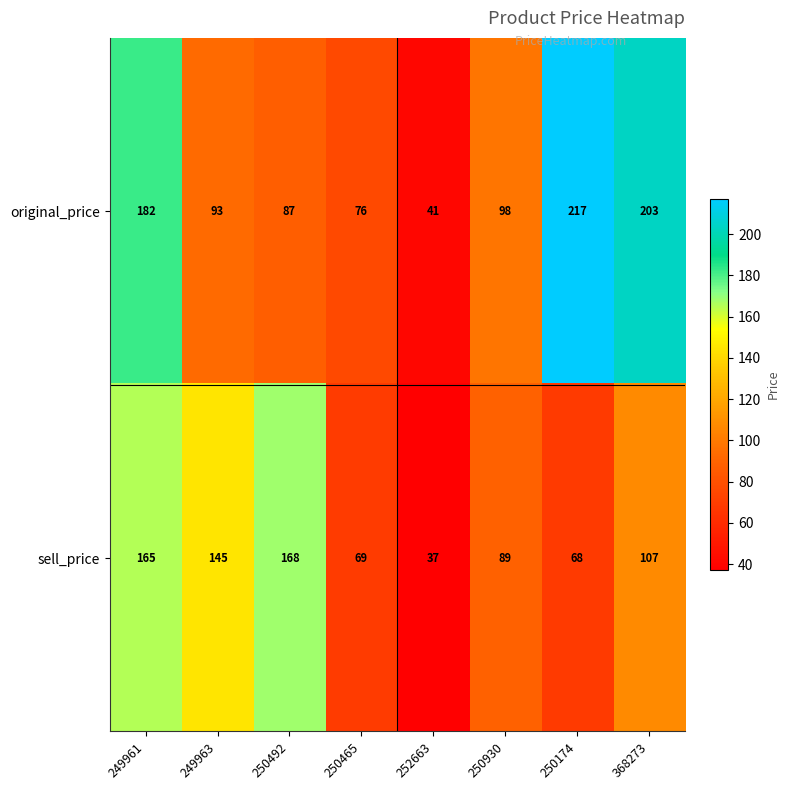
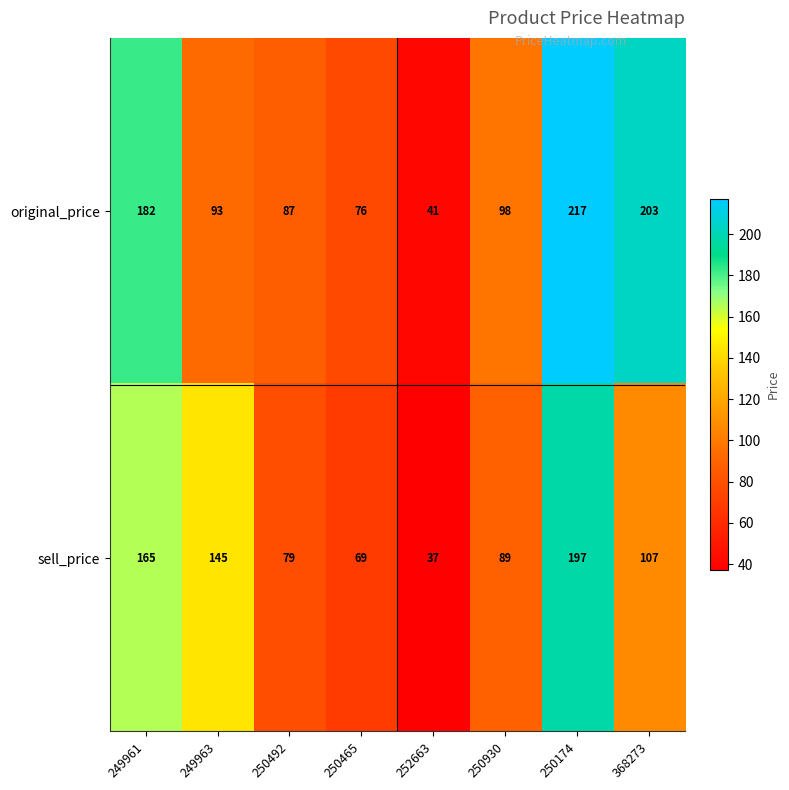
  {
    "original_price": {
      "249961": 182,
      "249963": 93,
      "250492": 87,
      "250465": 76,
      "252663": 41,
      "250930": 98,
      "250174": 217,
      "368273": 203
    },
    "sell_price": {
      "249961": 165,
      "249963": 145,
-     "250492": 168,
+     "250492": 79,
      "250465": 69,
      "252663": 37,
      "250930": 89,
-     "250174": 68,
+     "250174": 197,
      "368273": 107
    }
  }
